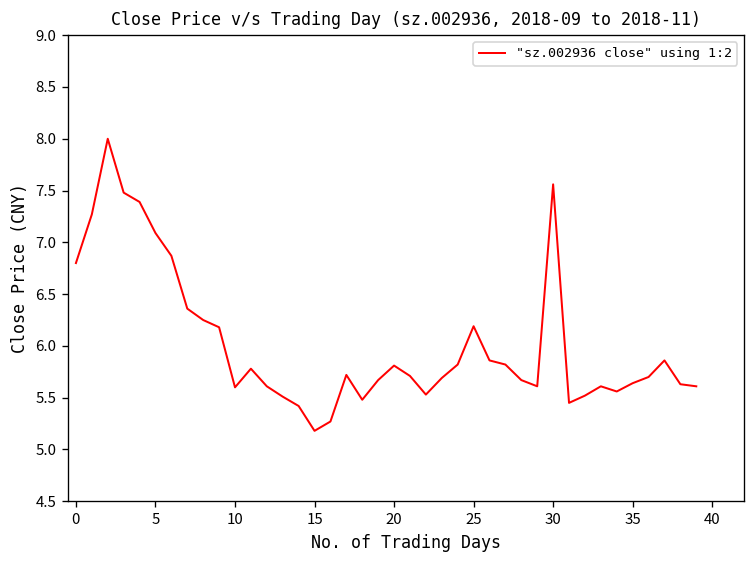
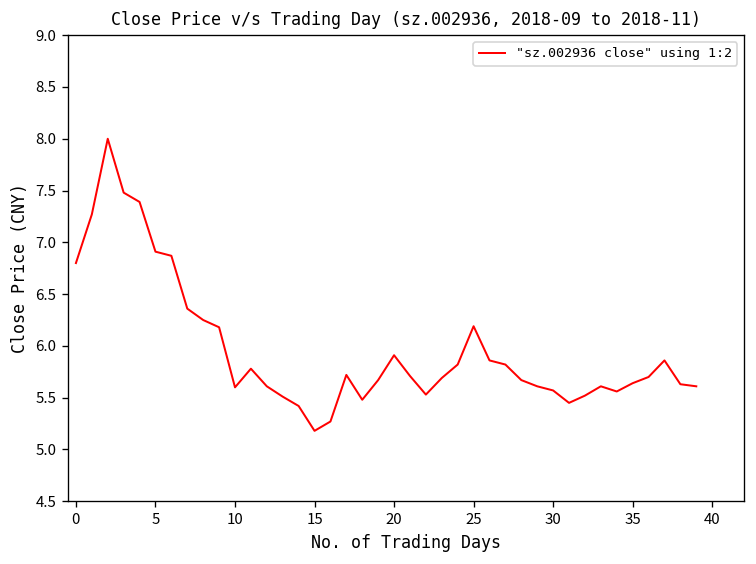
  {
    "0": 6.8,
-   "5": 7.1,
+   "5": 6.9,
    "10": 5.6,
    "15": 5.2,
-   "20": 5.8,
+   "20": 5.9,
    "25": 6.2,
-   "30": 7.6,
+   "30": 5.6,
    "35": 5.6
  }
